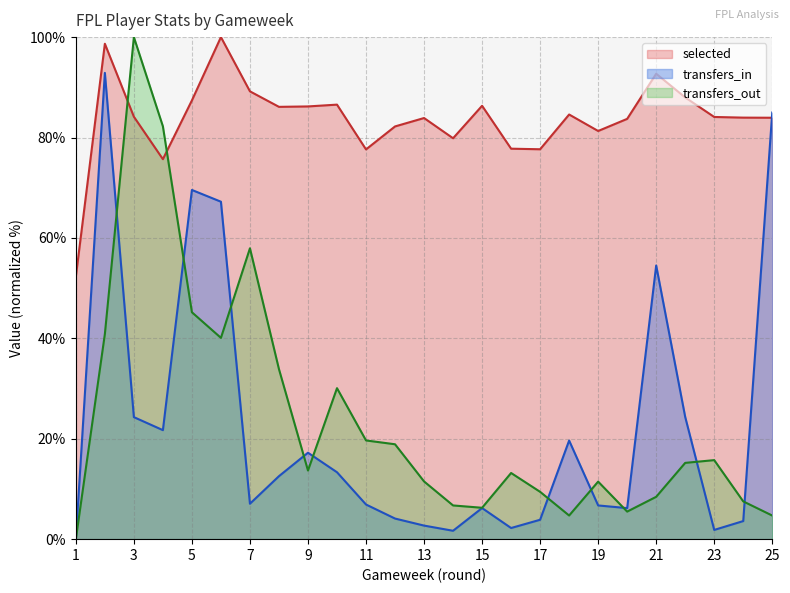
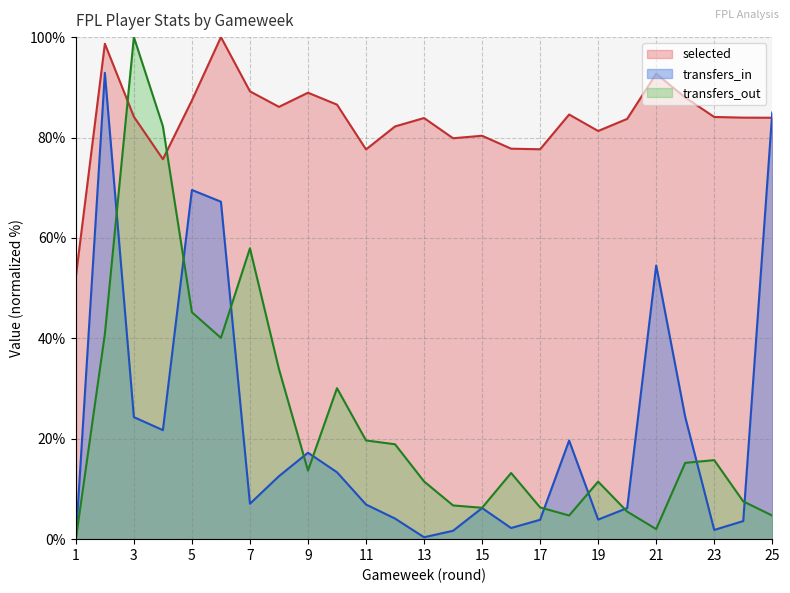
  {
    "selected": {
      "1": "52%",
      "3": "84%",
      "5": "87%",
      "7": "89%",
-     "9": "86%",
+     "9": "89%",
      "11": "78%",
      "13": "84%",
-     "15": "86%",
+     "15": "80%",
      "17": "78%",
      "19": "81%",
      "23": "84%",
      "25": "84%"
    },
    "transfers_in": {
      "3": "24%",
      "5": "70%",
      "7": "7%",
      "9": "17%",
      "11": "7%",
-     "13": "3%",
+     "13": "0%",
      "17": "4%",
-     "19": "7%",
+     "19": "4%",
      "21": "55%",
      "23": "2%",
      "25": "85%"
    },
    "transfers_out": {
      "3": "100%",
      "5": "45%",
      "7": "58%",
      "9": "14%",
      "11": "20%",
      "13": "11%",
-     "17": "9%",
+     "17": "6%",
      "19": "11%",
-     "21": "8%",
+     "21": "2%",
      "23": "16%",
      "25": "5%"
    }
  }
